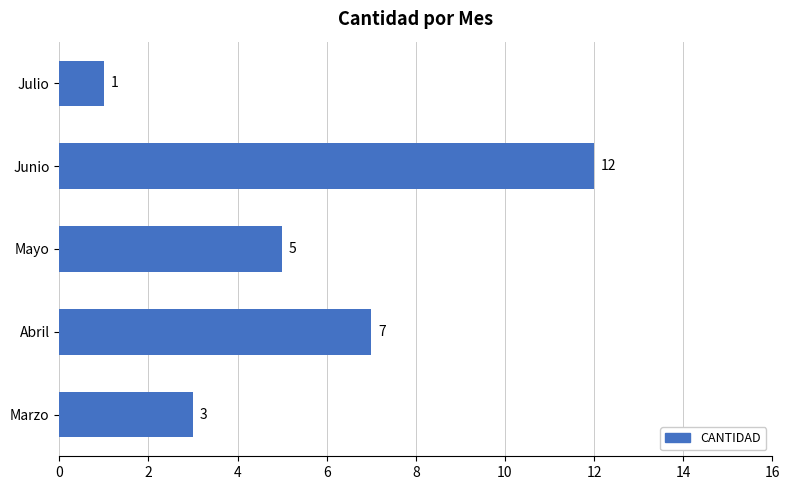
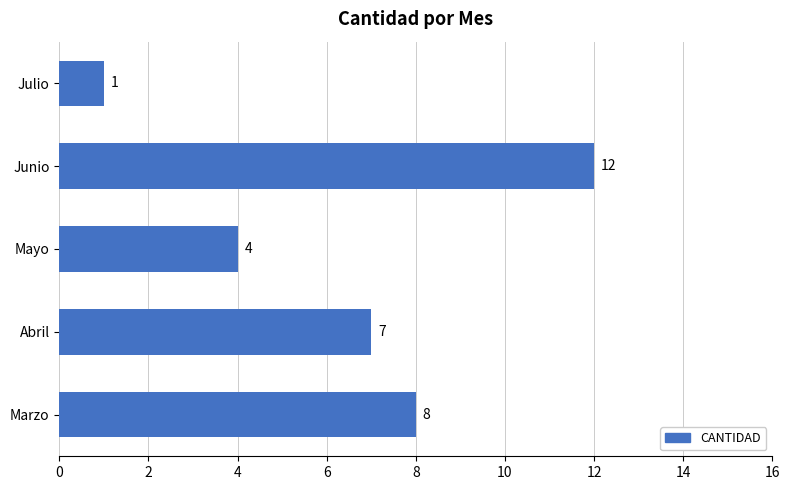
  {
    "Julio": 1,
    "Junio": 12,
-   "Mayo": 5,
+   "Mayo": 4,
    "Abril": 7,
-   "Marzo": 3
+   "Marzo": 8
  }
